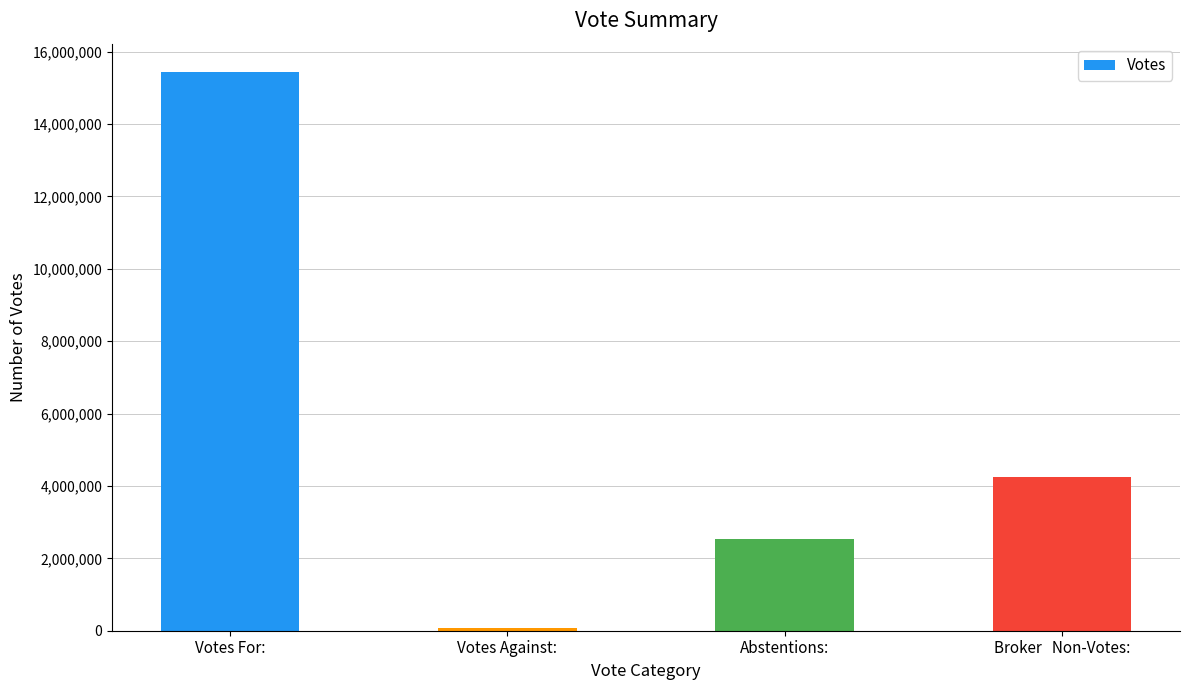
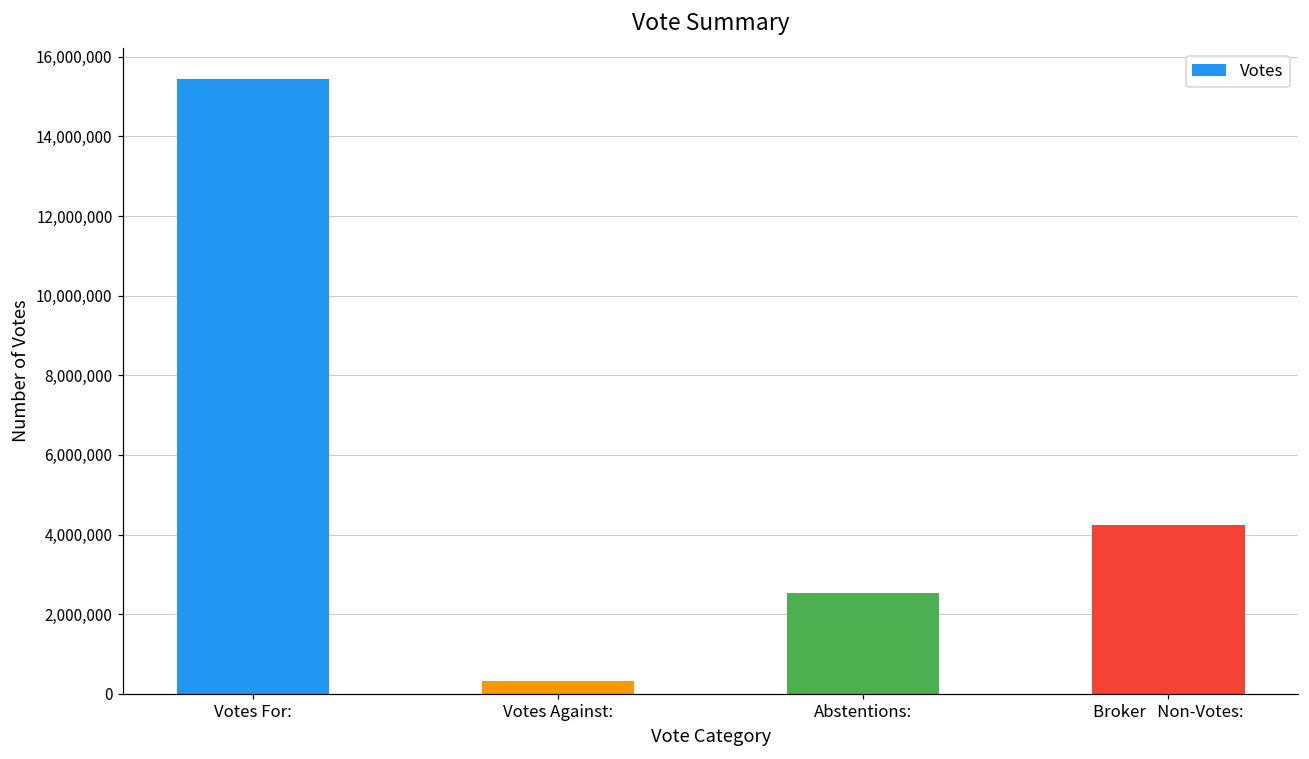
  {
    "Votes For:": "15,400,000",
-   "Votes Against:": "100,000",
+   "Votes Against:": "300,000",
    "Abstentions:": "2,500,000",
    "Broker Non-Votes:": "4,200,000"
  }
